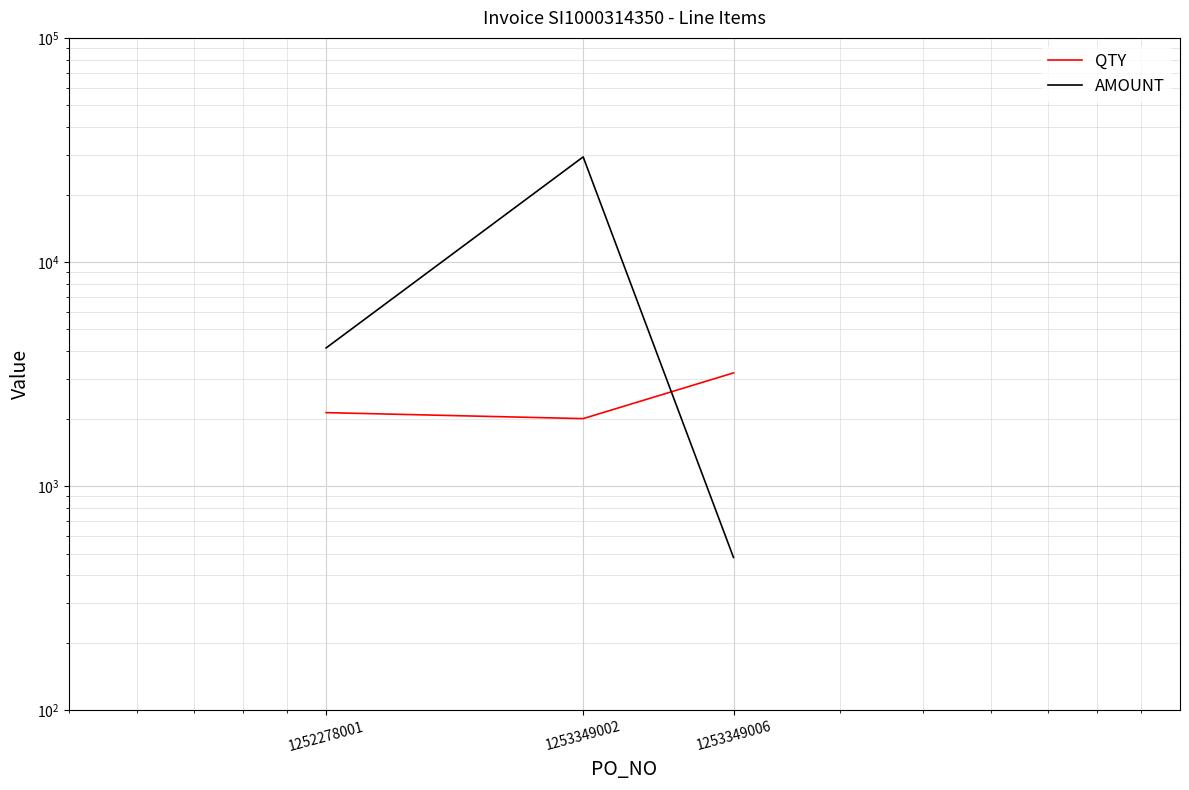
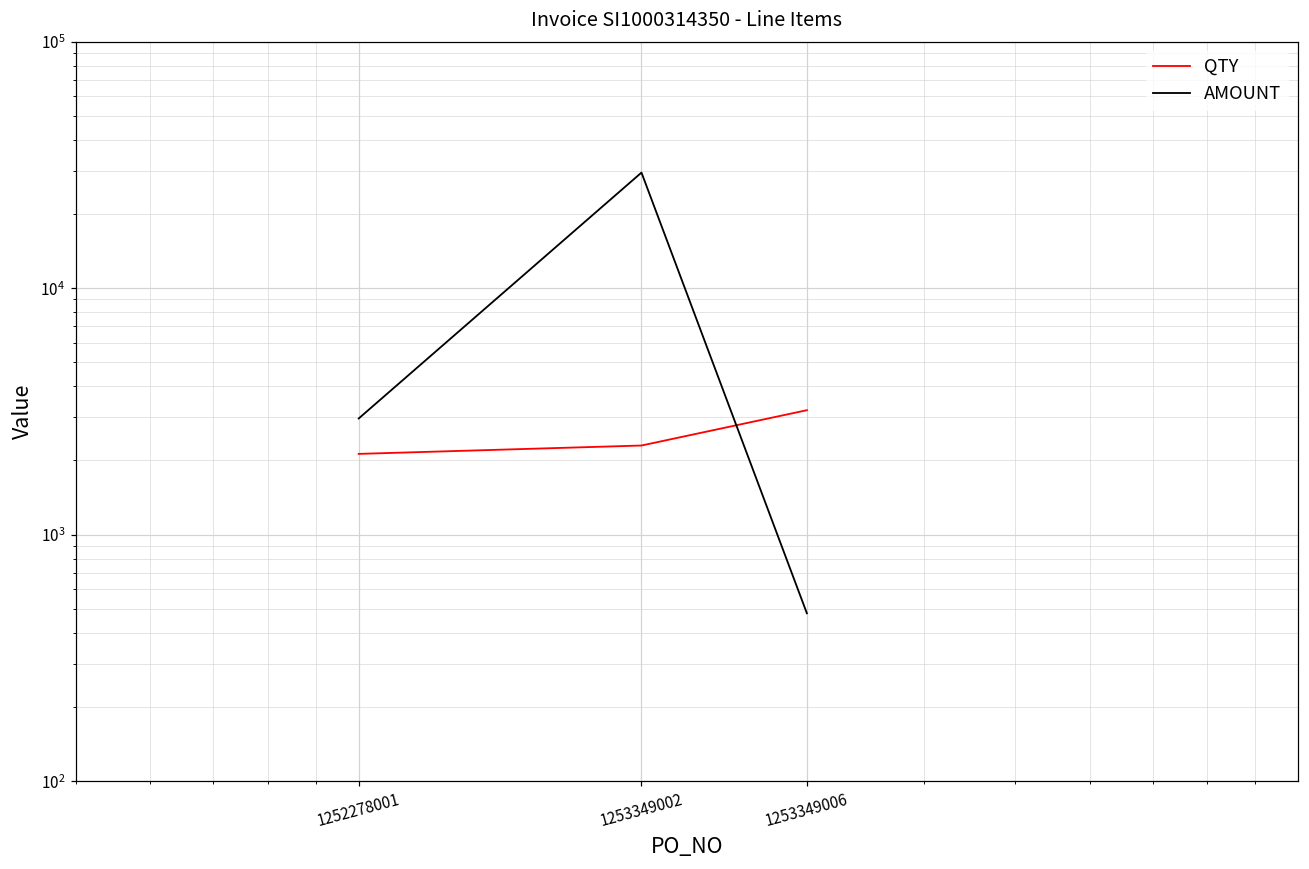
  {
    "QTY": {
      "1252278001": 2100,
-     "1253349002": 2000,
+     "1253349002": 2300,
      "1253349006": 3200
    },
    "AMOUNT": {
-     "1252278001": 4100,
+     "1252278001": 3000,
      "1253349002": 29000,
      "1253349006": 480
    }
  }
